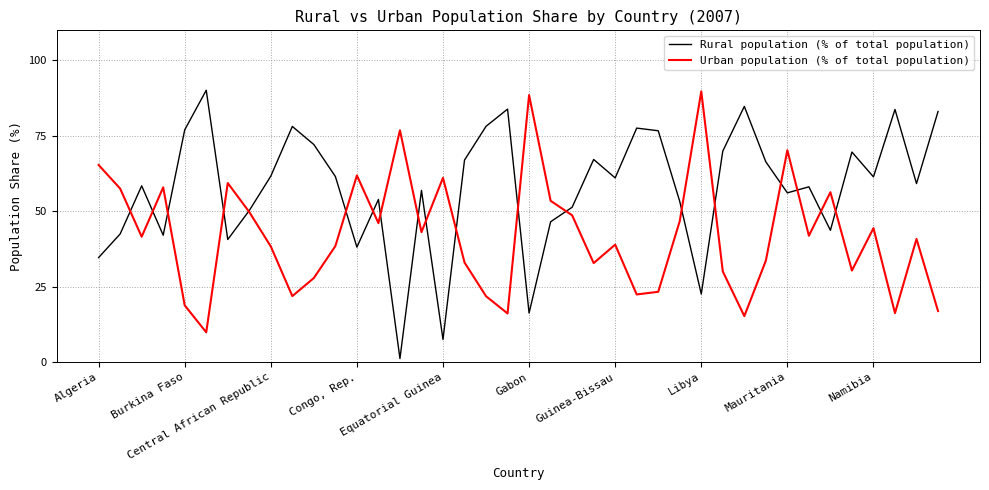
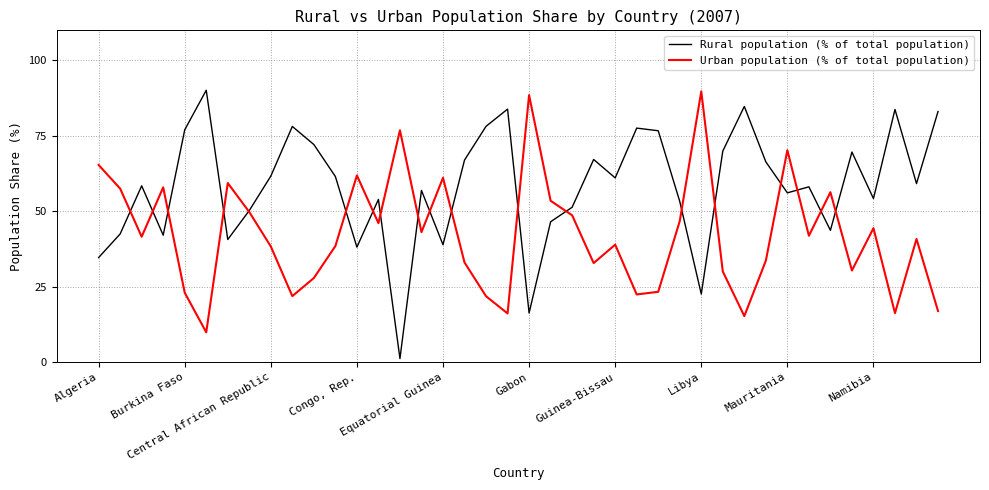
  {
    "Rural population (% of total population)": {
      "Algeria": 35,
      "Burkina Faso": 77,
      "Central African Republic": 62,
      "Congo, Rep.": 38,
-     "Equatorial Guinea": 8,
+     "Equatorial Guinea": 39,
      "Gabon": 16,
      "Guinea-Bissau": 61,
      "Libya": 23,
      "Mauritania": 56,
-     "Namibia": 61
+     "Namibia": 54
    },
    "Urban population (% of total population)": {
      "Algeria": 65,
-     "Burkina Faso": 19,
+     "Burkina Faso": 23,
      "Central African Republic": 38,
      "Congo, Rep.": 62,
      "Equatorial Guinea": 61,
      "Gabon": 89,
      "Guinea-Bissau": 39,
      "Libya": 90,
      "Mauritania": 70,
      "Namibia": 44
    }
  }
